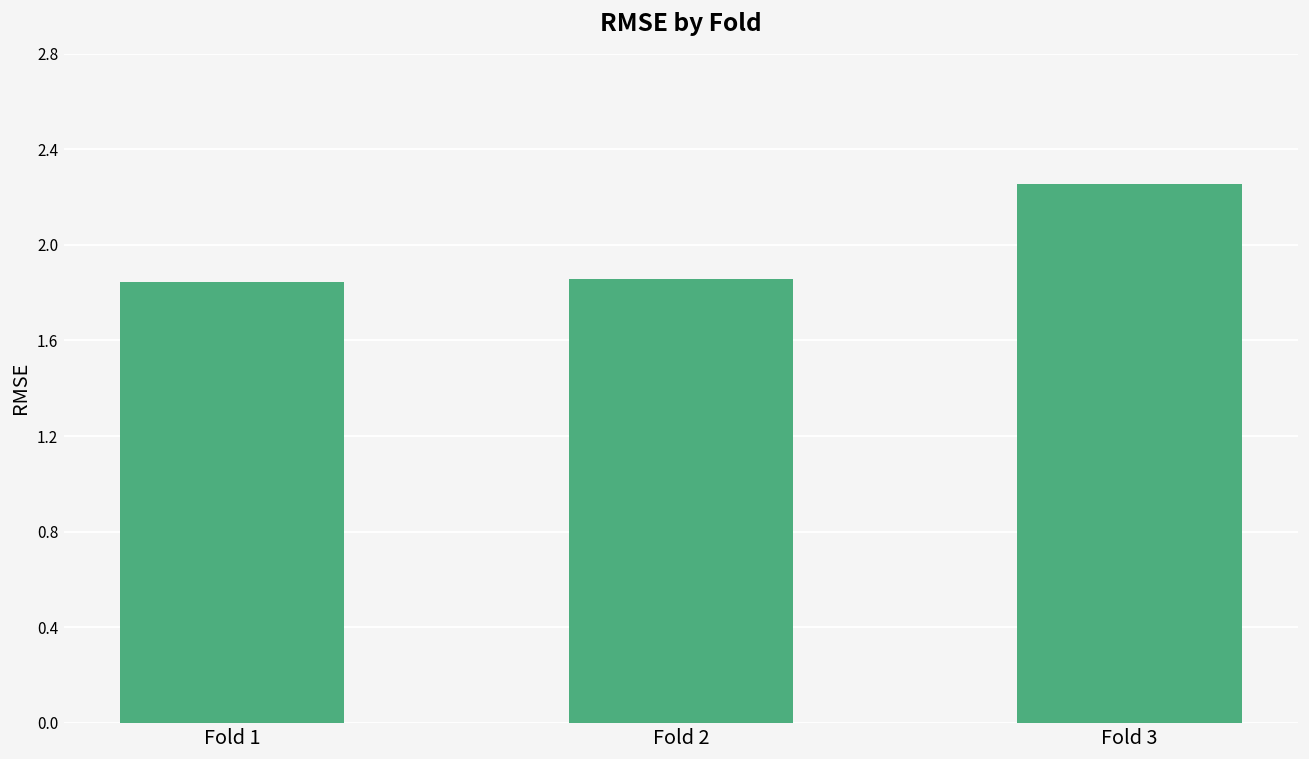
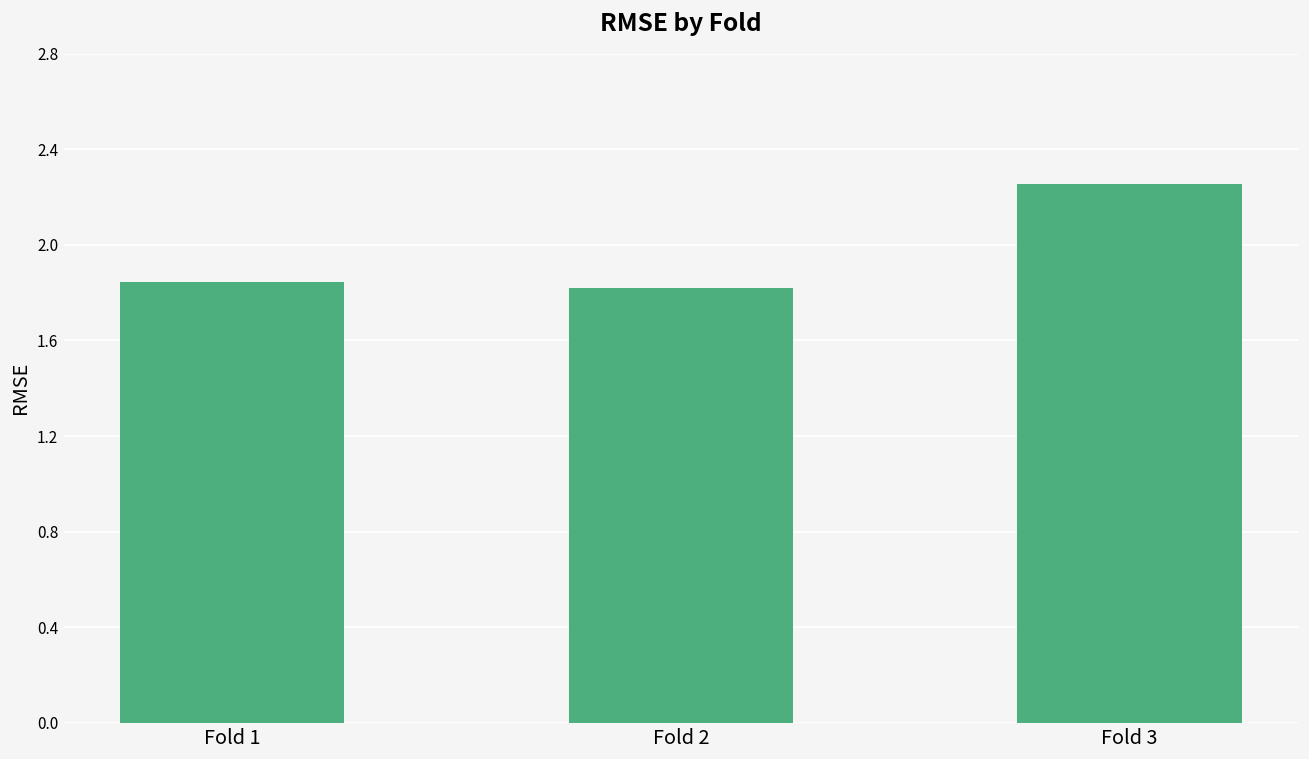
  {
    "Fold 1": 1.84,
-   "Fold 2": 1.86,
+   "Fold 2": 1.82,
    "Fold 3": 2.26
  }
